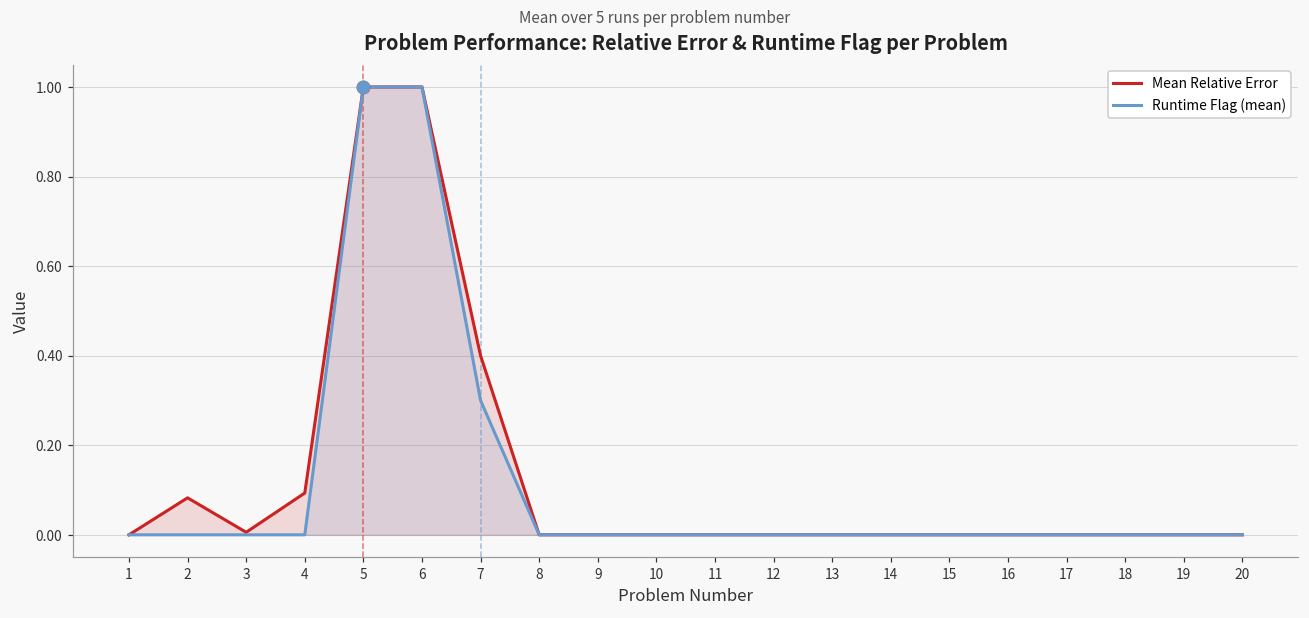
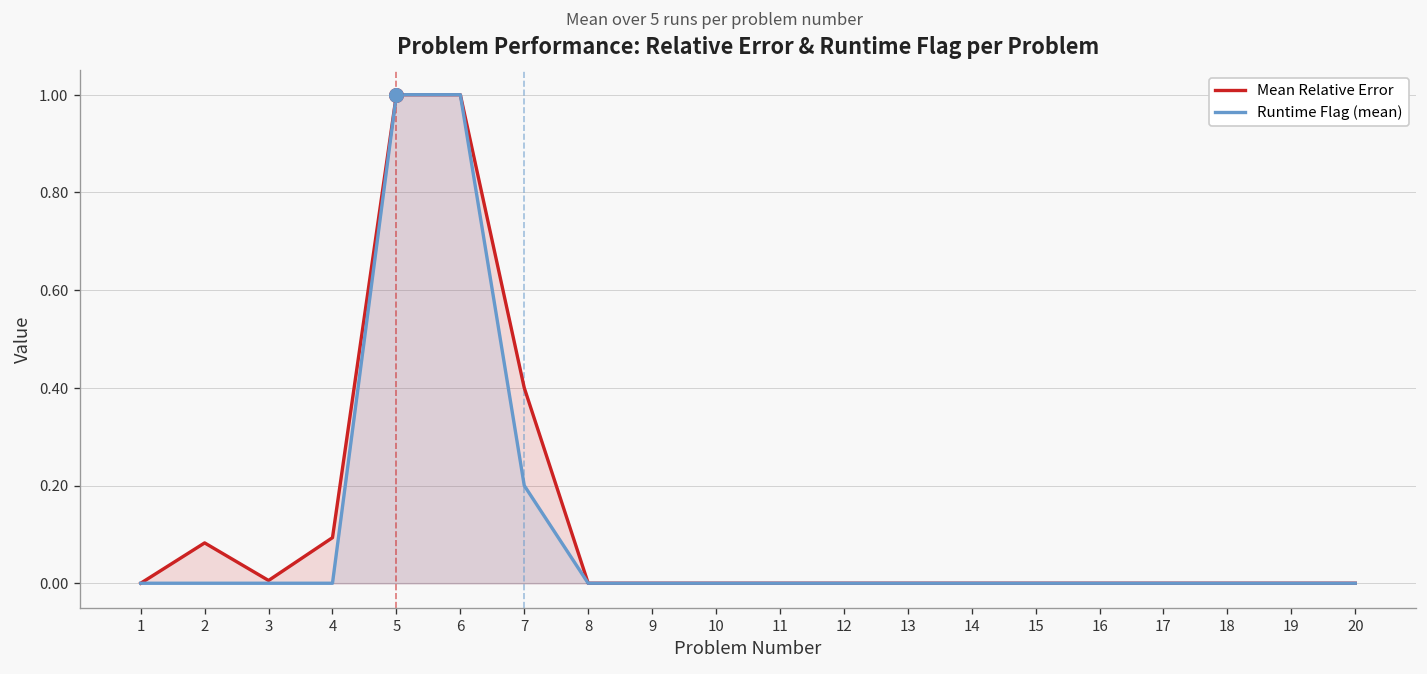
  {
    "Runtime Flag (mean)": {
      "2": 0.0,
      "4": 0.0,
-     "7": 0.3
+     "7": 0.2
    }
  }
